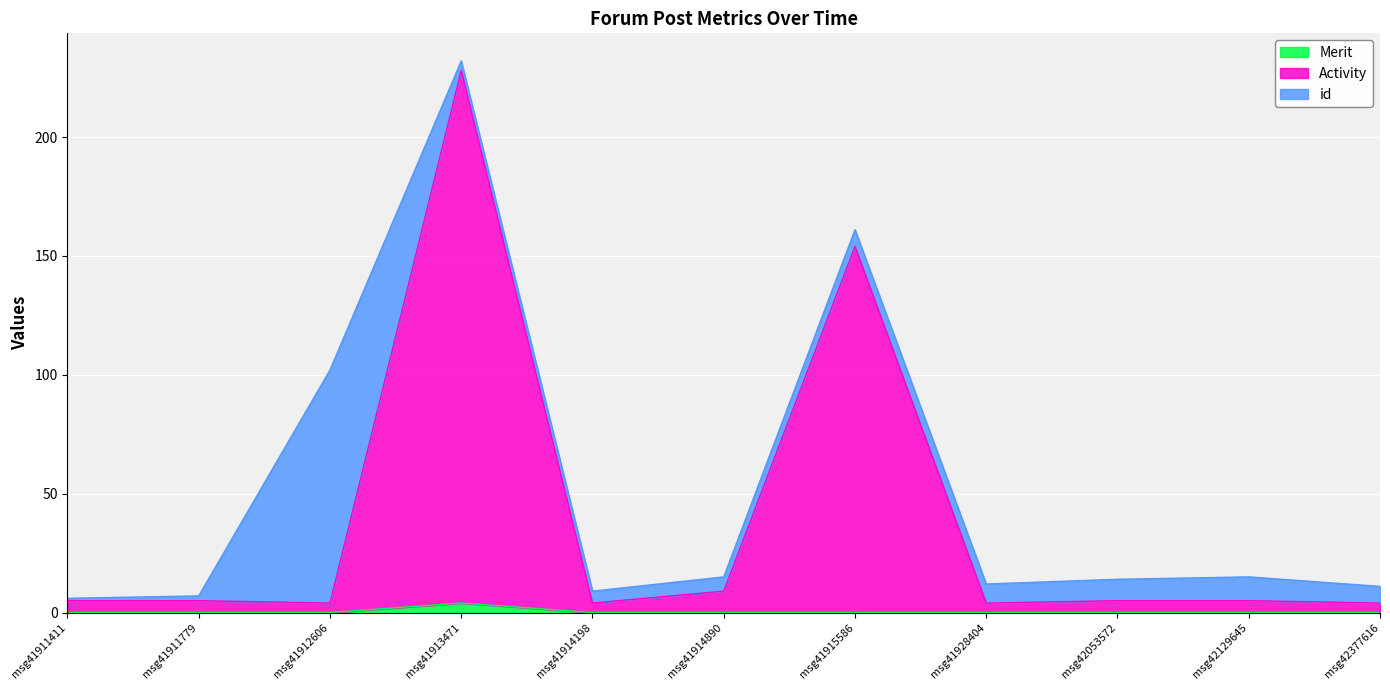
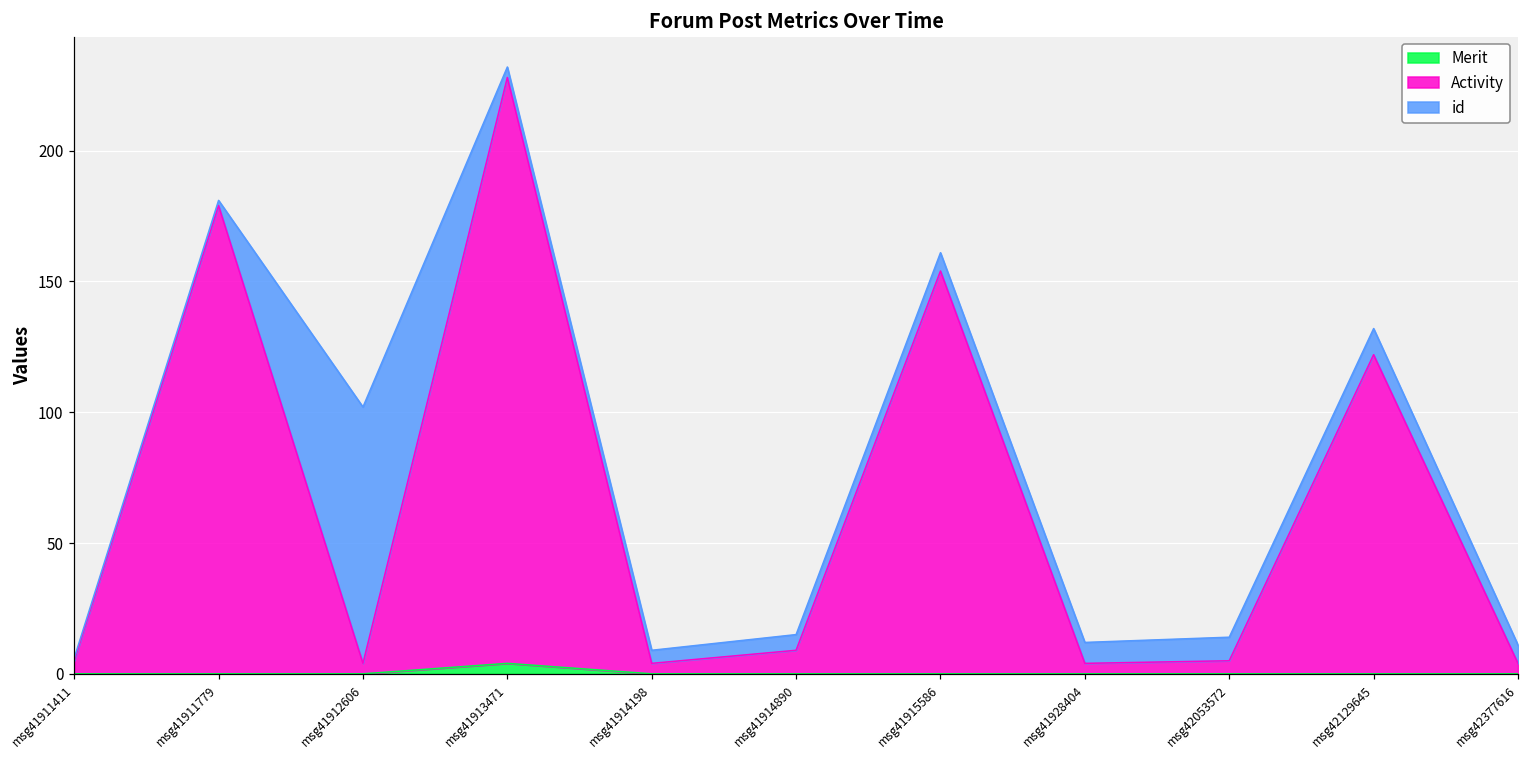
  {
    "Merit": {
      "msg41911411": 0,
      "msg41911779": 0,
      "msg41912606": 0,
      "msg41913471": 4,
      "msg41914198": 0,
      "msg41914890": 0,
      "msg41915586": 0,
      "msg41928404": 0,
      "msg42053572": 0,
      "msg42129645": 0,
      "msg42377616": 0
    },
    "Activity": {
-     "msg41911779": 5,
+     "msg41911779": 179,
      "msg41912606": 4,
      "msg41913471": 224,
      "msg41914198": 4,
      "msg41914890": 9,
      "msg41915586": 154,
      "msg41928404": 4,
      "msg42053572": 5,
-     "msg42129645": 5,
+     "msg42129645": 122,
      "msg42377616": 4
    },
    "id": {
      "msg41911779": 2,
      "msg41912606": 98,
      "msg41913471": 4,
      "msg41914198": 5,
      "msg41914890": 6,
      "msg41915586": 7,
      "msg41928404": 8,
      "msg42053572": 9,
      "msg42129645": 10,
      "msg42377616": 7
    }
  }
